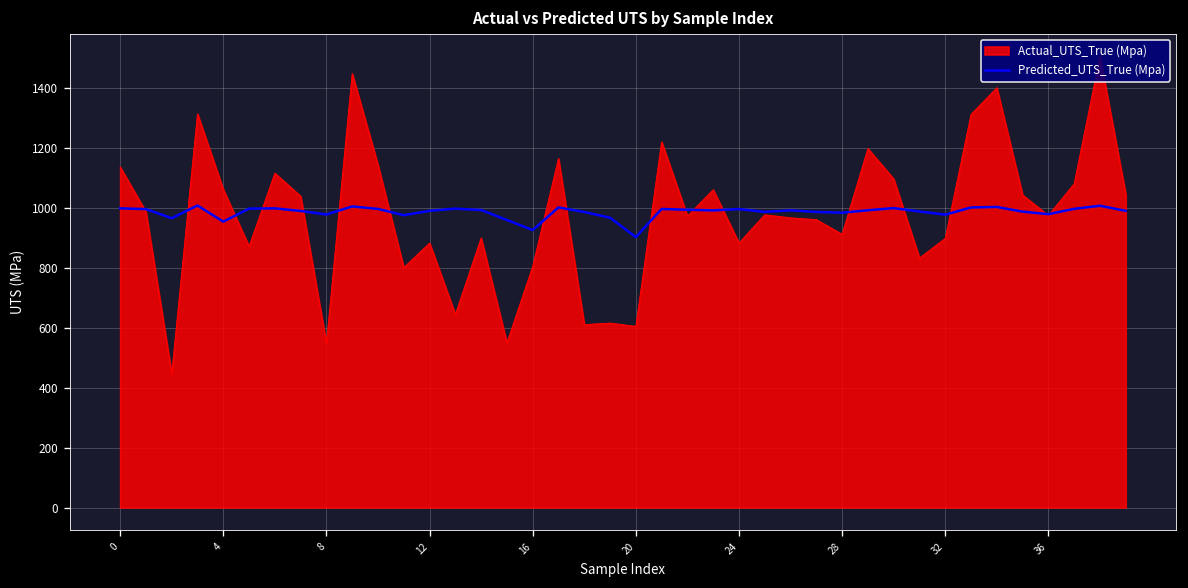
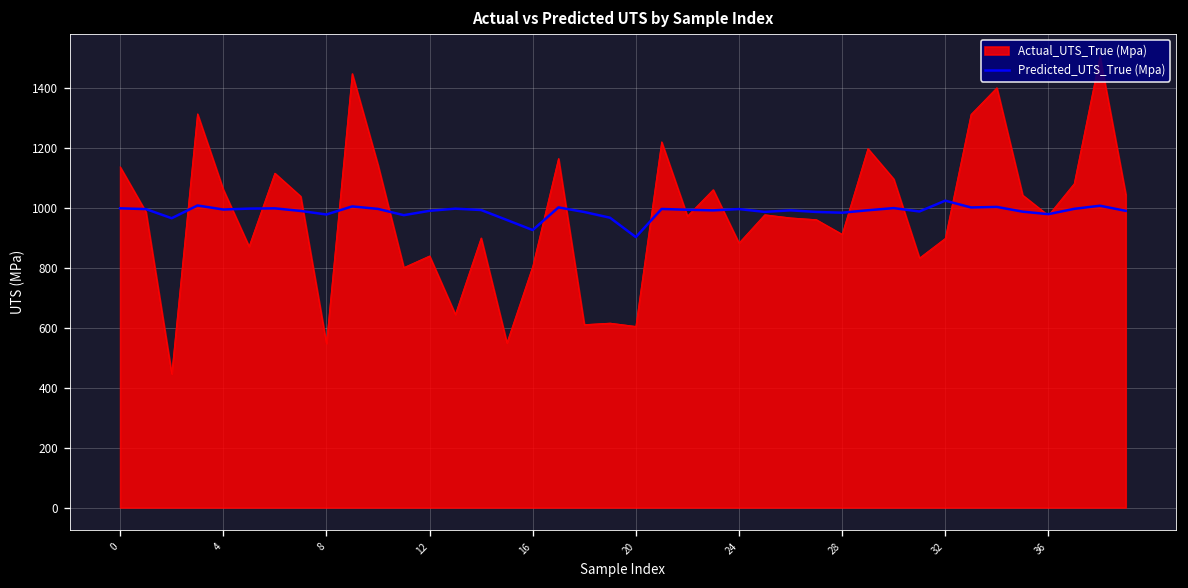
  {
    "Actual_UTS_True (Mpa)": {
      "0": 1140,
      "4": 1060,
      "8": 550,
-     "12": 880,
+     "12": 840,
      "16": 800,
      "20": 600,
      "24": 880,
      "28": 910,
      "32": 900
    },
    "Predicted_UTS_True (Mpa)": {
      "0": 1000,
-     "4": 950,
+     "4": 990,
      "8": 980,
      "12": 990,
      "16": 930,
      "20": 900,
      "24": 1000,
      "28": 980,
-     "32": 980
+     "32": 1020
    }
  }
